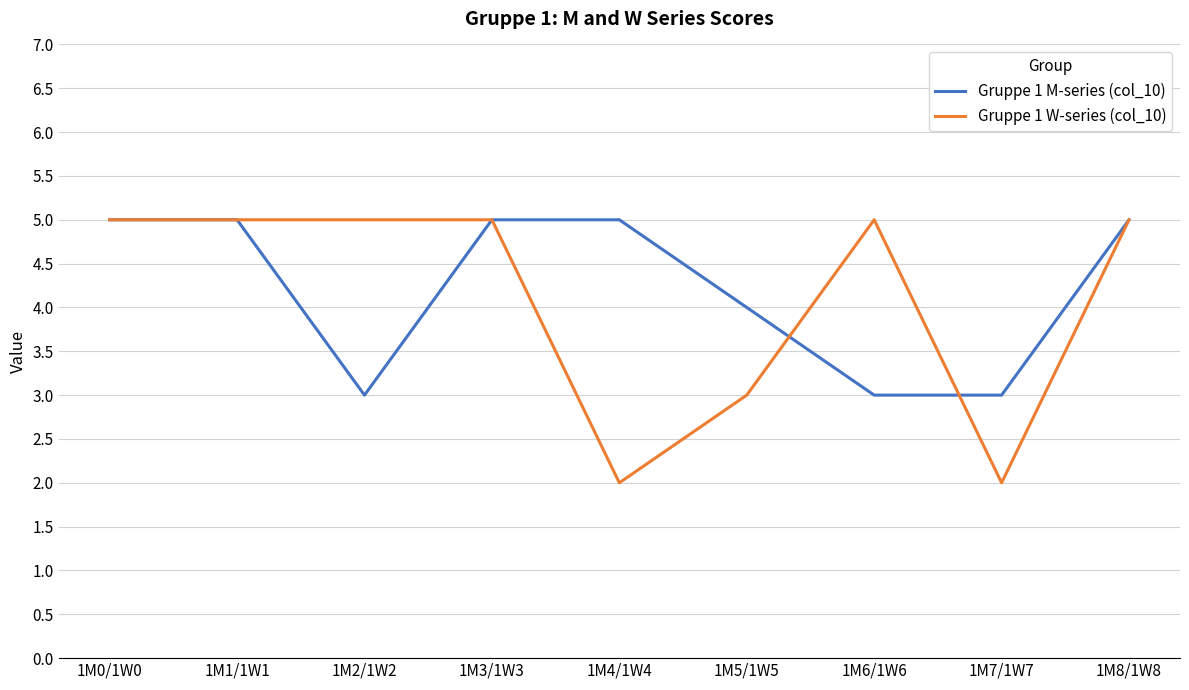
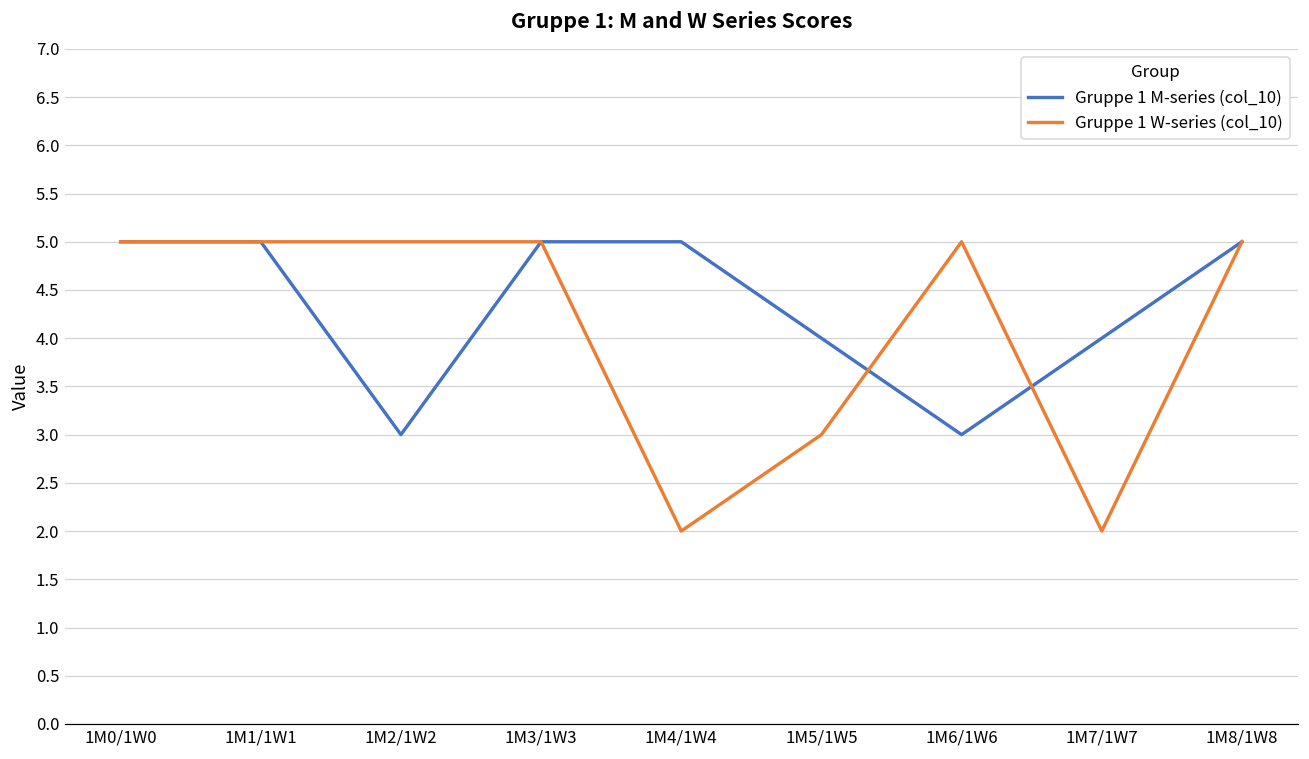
  {
    "Gruppe 1 M-series (col_10)": {
      "1M2/1W2": 3,
      "1M4/1W4": 5,
      "1M5/1W5": 4,
      "1M6/1W6": 3,
-     "1M7/1W7": 3
+     "1M7/1W7": 4
    },
    "Gruppe 1 W-series (col_10)": {
      "1M2/1W2": 5,
      "1M4/1W4": 2,
      "1M5/1W5": 3,
      "1M6/1W6": 5,
      "1M7/1W7": 2
    }
  }
